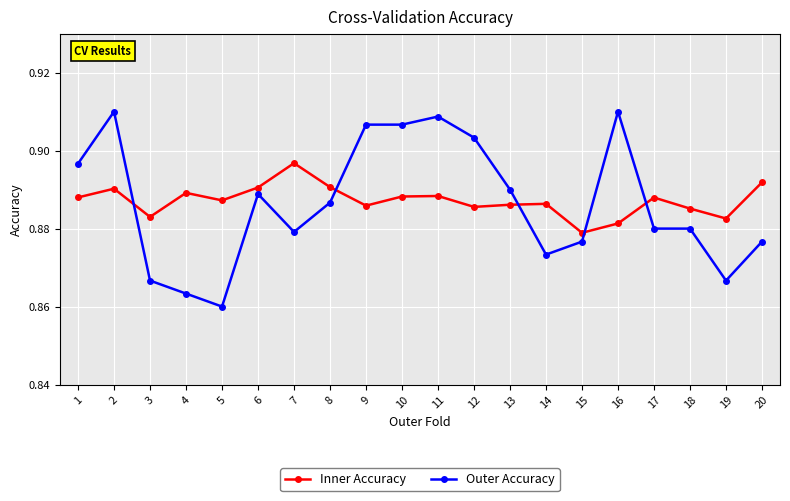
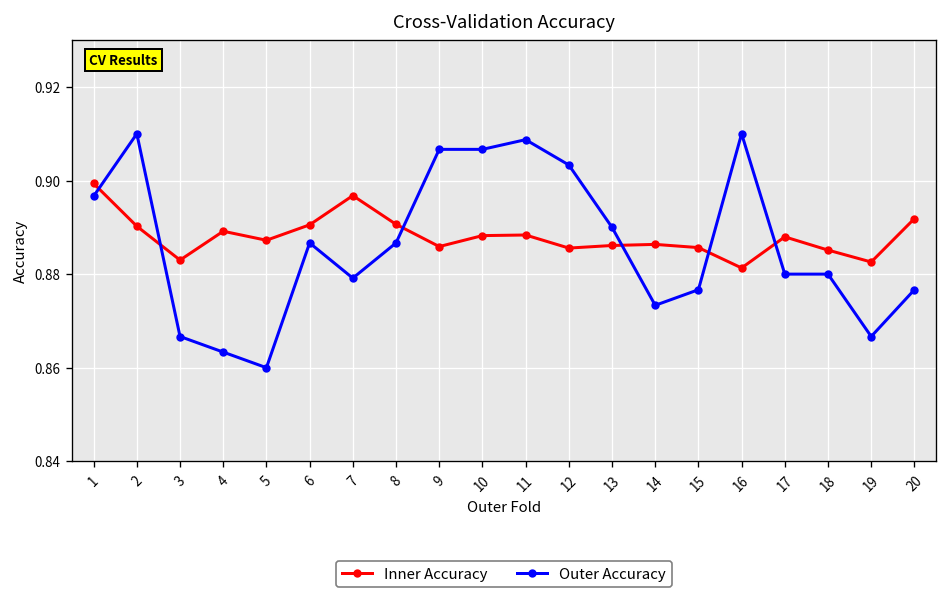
  {
    "Inner Accuracy": {
-     "1": 0.888,
+     "1": 0.899,
      "2": 0.890,
      "3": 0.883,
      "4": 0.889,
      "5": 0.887,
      "6": 0.891,
      "7": 0.897,
      "8": 0.891,
      "9": 0.886,
      "10": 0.888,
      "11": 0.888,
      "12": 0.886,
      "13": 0.886,
      "14": 0.886,
-     "15": 0.879,
+     "15": 0.886,
      "16": 0.881,
      "17": 0.888,
      "18": 0.885,
      "19": 0.883,
      "20": 0.892
    },
    "Outer Accuracy": {
      "1": 0.897,
      "2": 0.910,
      "3": 0.867,
      "4": 0.863,
      "5": 0.860,
-     "6": 0.889,
+     "6": 0.887,
      "7": 0.879,
      "8": 0.887,
      "9": 0.907,
      "10": 0.907,
      "11": 0.909,
      "12": 0.903,
      "13": 0.890,
      "14": 0.873,
      "15": 0.877,
      "16": 0.910,
      "17": 0.880,
      "18": 0.880,
      "19": 0.867,
      "20": 0.877
    }
  }
